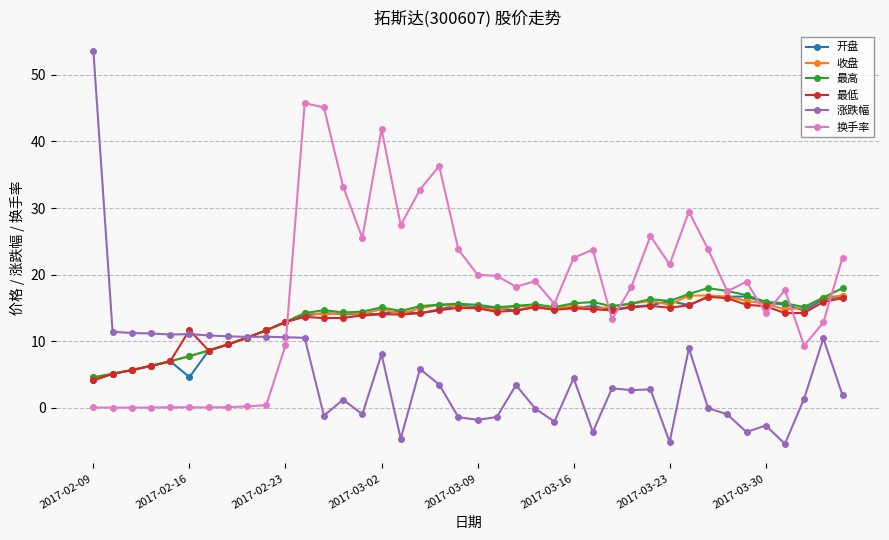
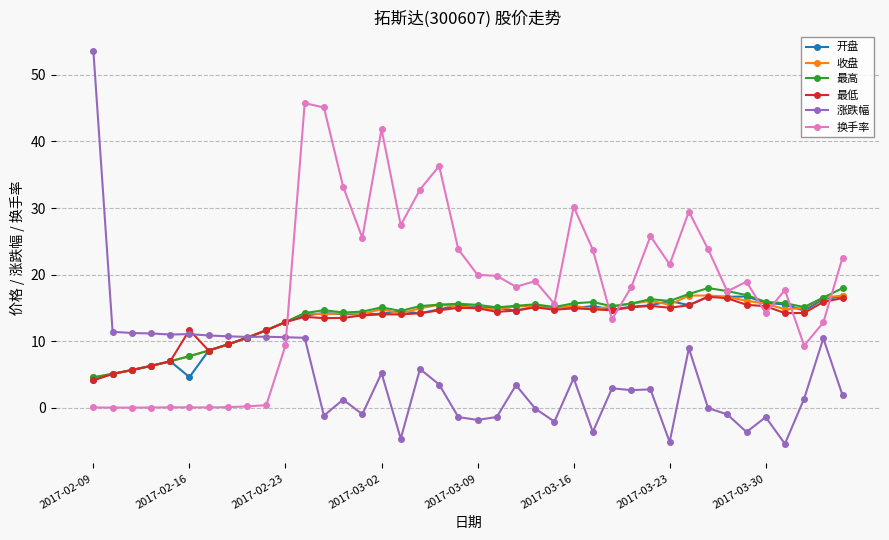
  {
    "开盘": {
      "2017-02-16": 5
    },
    "收盘": {
      "2017-03-23": 15
    },
    "最低": {
      "2017-02-16": 12,
      "2017-03-23": 15,
      "2017-03-30": 15
    },
    "涨跌幅": {
      "2017-02-09": 54,
      "2017-02-16": 11,
      "2017-02-23": 11,
-     "2017-03-02": 8,
+     "2017-03-02": 5,
      "2017-03-09": -2,
      "2017-03-16": 4,
      "2017-03-23": -5,
-     "2017-03-30": -3
+     "2017-03-30": -1
    },
    "换手率": {
      "2017-02-09": 0,
      "2017-02-16": 0,
      "2017-02-23": 9,
      "2017-03-02": 42,
      "2017-03-09": 20,
-     "2017-03-16": 23,
+     "2017-03-16": 30,
      "2017-03-23": 22,
      "2017-03-30": 14
    }
  }
